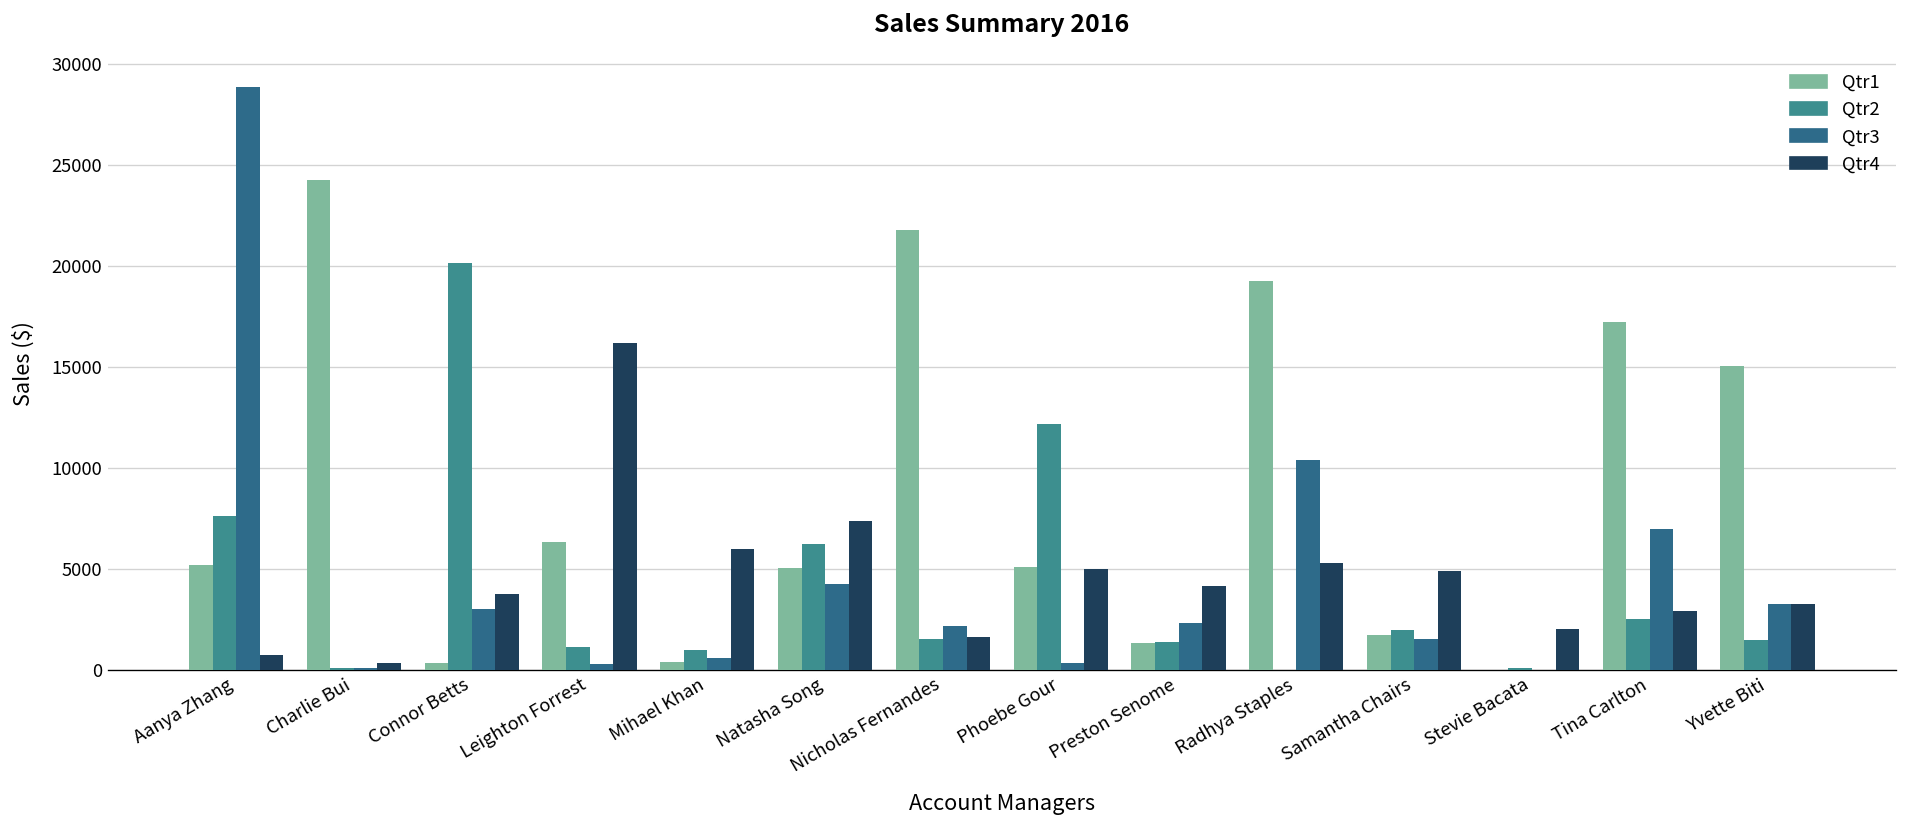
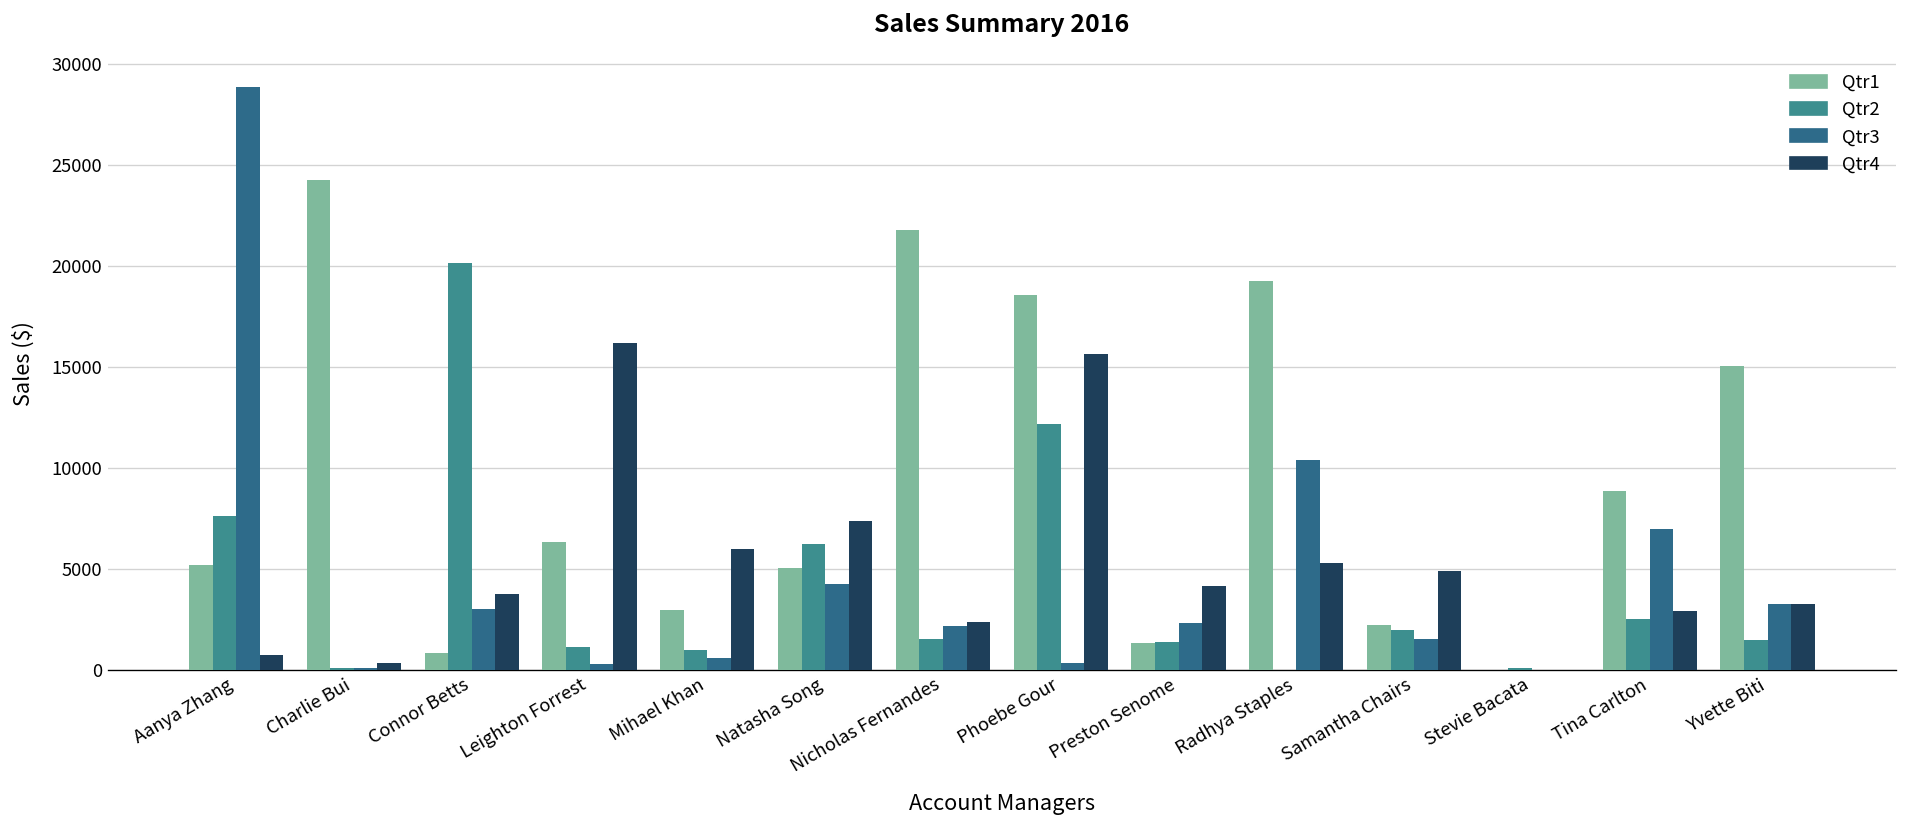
  {
    "Qtr1": {
      "Aanya Zhang": 5200,
      "Charlie Bui": 24300,
-     "Connor Betts": 300,
+     "Connor Betts": 900,
      "Leighton Forrest": 6300,
-     "Mihael Khan": 400,
+     "Mihael Khan": 3000,
      "Natasha Song": 5100,
      "Nicholas Fernandes": 21800,
-     "Phoebe Gour": 5100,
+     "Phoebe Gour": 18600,
      "Preston Senome": 1300,
      "Radhya Staples": 19300,
-     "Samantha Chairs": 1700,
+     "Samantha Chairs": 2200,
      "Stevie Bacata": 0,
-     "Tina Carlton": 17200,
+     "Tina Carlton": 8900,
      "Yvette Biti": 15000
    },
    "Qtr4": {
      "Aanya Zhang": 700,
      "Charlie Bui": 400,
      "Connor Betts": 3800,
      "Leighton Forrest": 16200,
      "Mihael Khan": 6000,
      "Natasha Song": 7400,
-     "Nicholas Fernandes": 1700,
-     "Phoebe Gour": 5000,
+     "Nicholas Fernandes": 2400,
+     "Phoebe Gour": 15700,
      "Preston Senome": 4200,
      "Radhya Staples": 5300,
      "Samantha Chairs": 4900,
-     "Stevie Bacata": 2000,
+     "Stevie Bacata": 0,
      "Tina Carlton": 3000,
      "Yvette Biti": 3300
    }
  }
